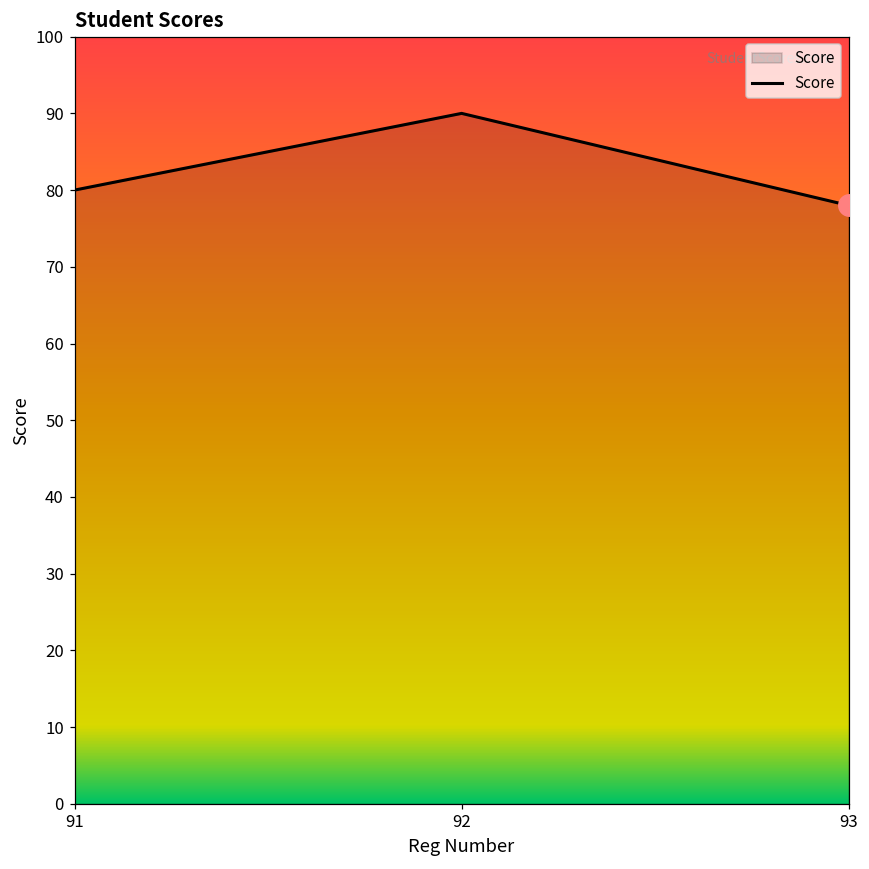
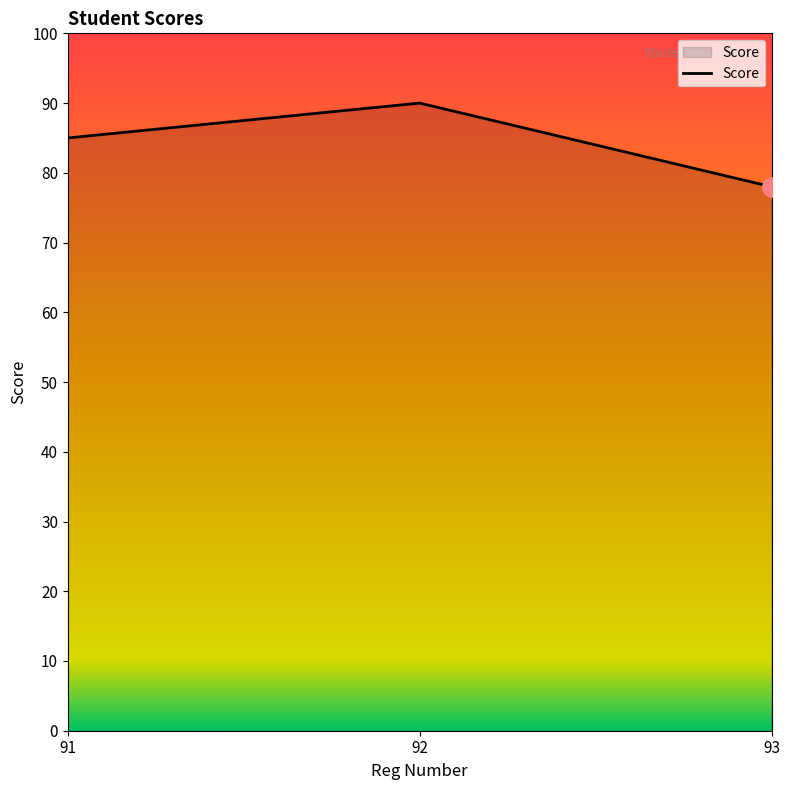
  {
    "Score": {
-     "91": 80,
+     "91": 85,
      "92": 90
    }
  }
